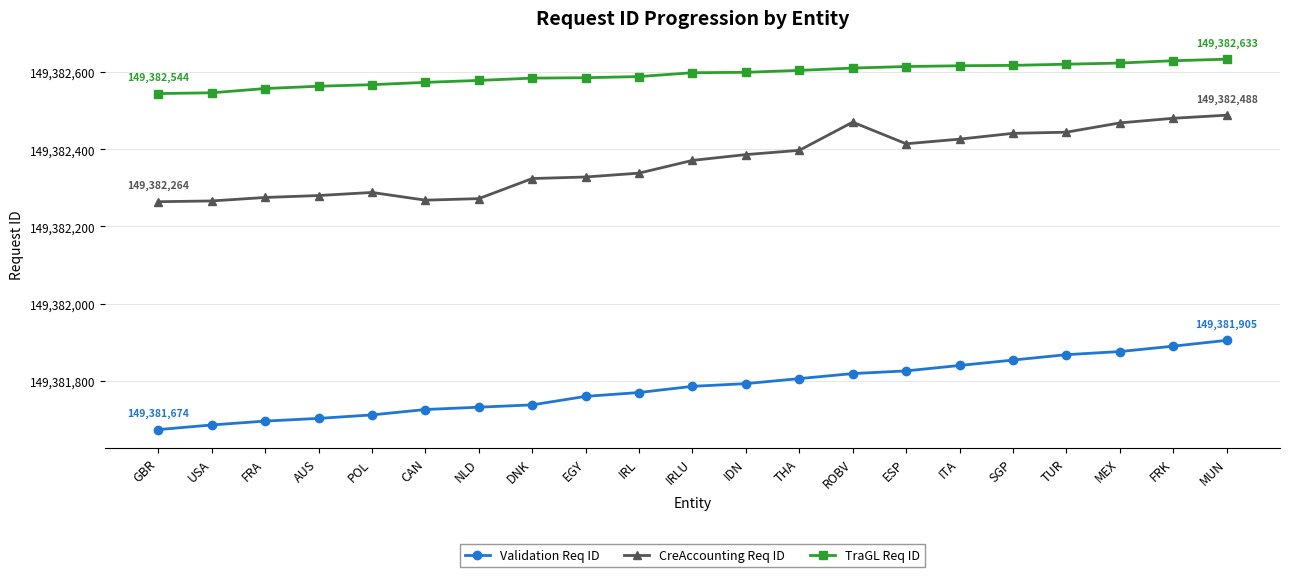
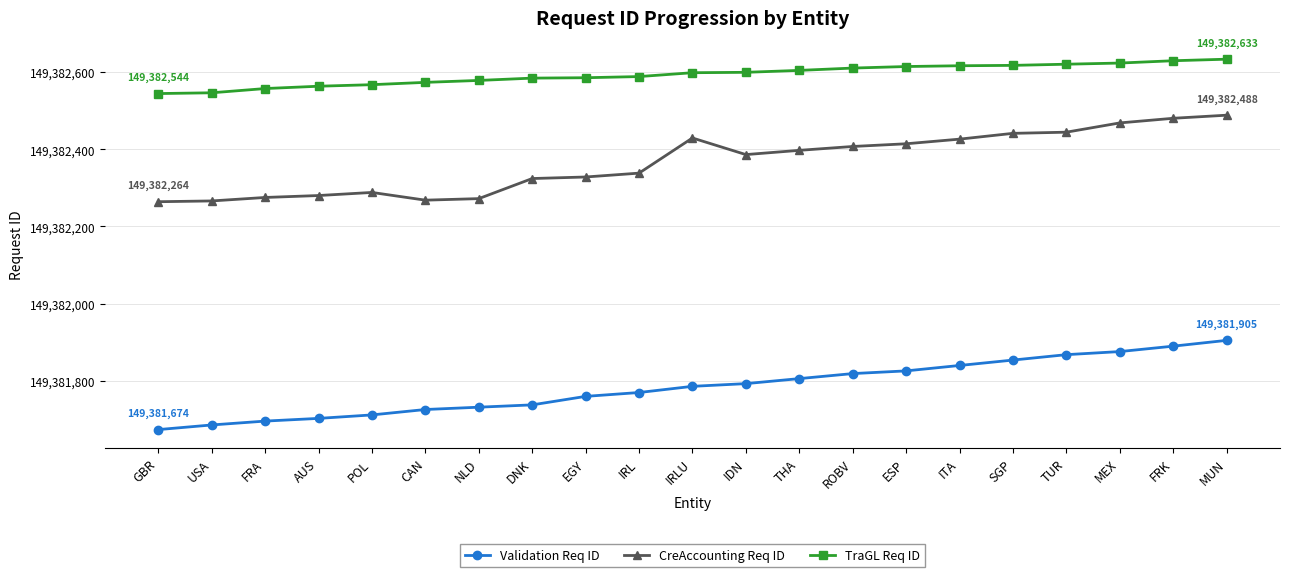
  {
    "Validation Req ID": {
      "GBR": "149,381,674",
      "MUN": "149,381,905"
    },
    "CreAccounting Req ID": {
      "USA": "149,382,270",
      "FRA": "149,382,280",
      "AUS": "149,382,280",
      "POL": "149,382,290",
      "CAN": "149,382,270",
      "NLD": "149,382,270",
      "DNK": "149,382,320",
      "EGY": "149,382,330",
      "IRL": "149,382,340",
-     "IRLU": "149,382,370",
+     "IRLU": "149,382,430",
      "IDN": "149,382,390",
      "THA": "149,382,400",
-     "ROBV": "149,382,470",
+     "ROBV": "149,382,410",
      "ESP": "149,382,410",
      "ITA": "149,382,430",
      "SGP": "149,382,440",
      "TUR": "149,382,440",
      "MEX": "149,382,470",
      "FRK": "149,382,480"
    },
    "TraGL Req ID": {
      "GBR": "149,382,544",
      "MUN": "149,382,633"
    }
  }
